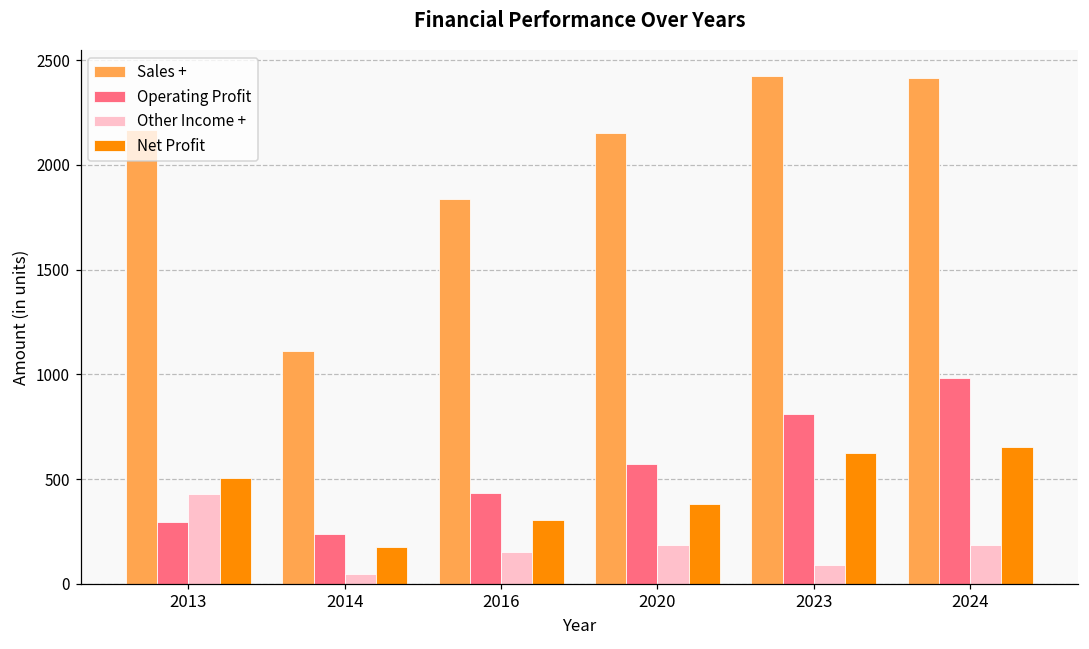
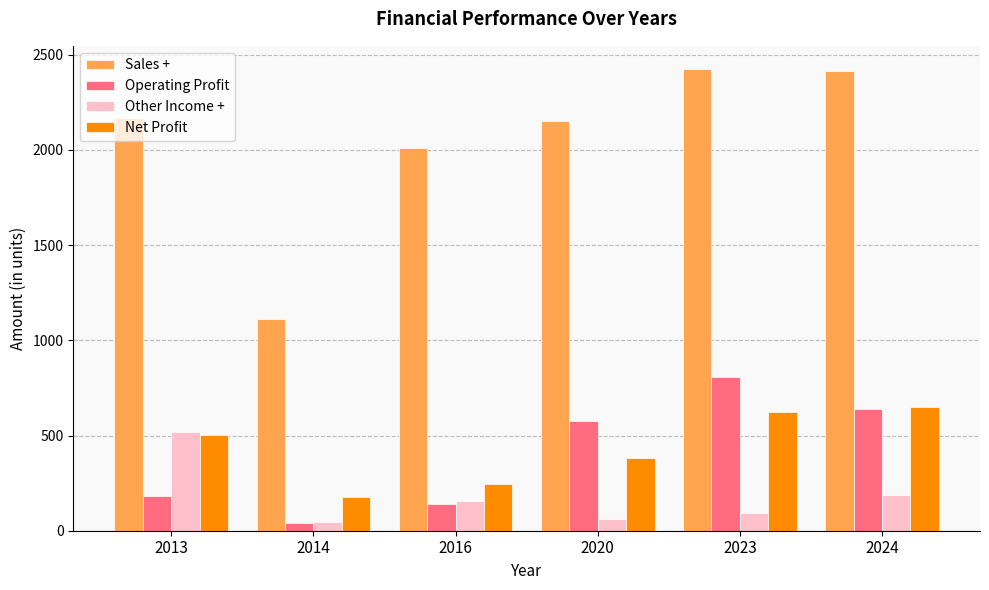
  {
    "Sales +": {
      "2014": 1110,
-     "2016": 1840,
+     "2016": 2010,
      "2020": 2150,
      "2023": 2430,
      "2024": 2420
    },
    "Operating Profit": {
-     "2013": 300,
-     "2014": 240,
-     "2016": 430,
+     "2013": 180,
+     "2014": 40,
+     "2016": 140,
      "2020": 570,
      "2023": 810,
-     "2024": 980
+     "2024": 640
    },
    "Other Income +": {
-     "2013": 430,
+     "2013": 520,
      "2014": 50,
      "2016": 150,
-     "2020": 180,
+     "2020": 60,
      "2023": 90,
      "2024": 190
    },
    "Net Profit": {
      "2013": 500,
      "2014": 180,
-     "2016": 310,
+     "2016": 240,
      "2020": 380,
      "2023": 620,
      "2024": 650
    }
  }
